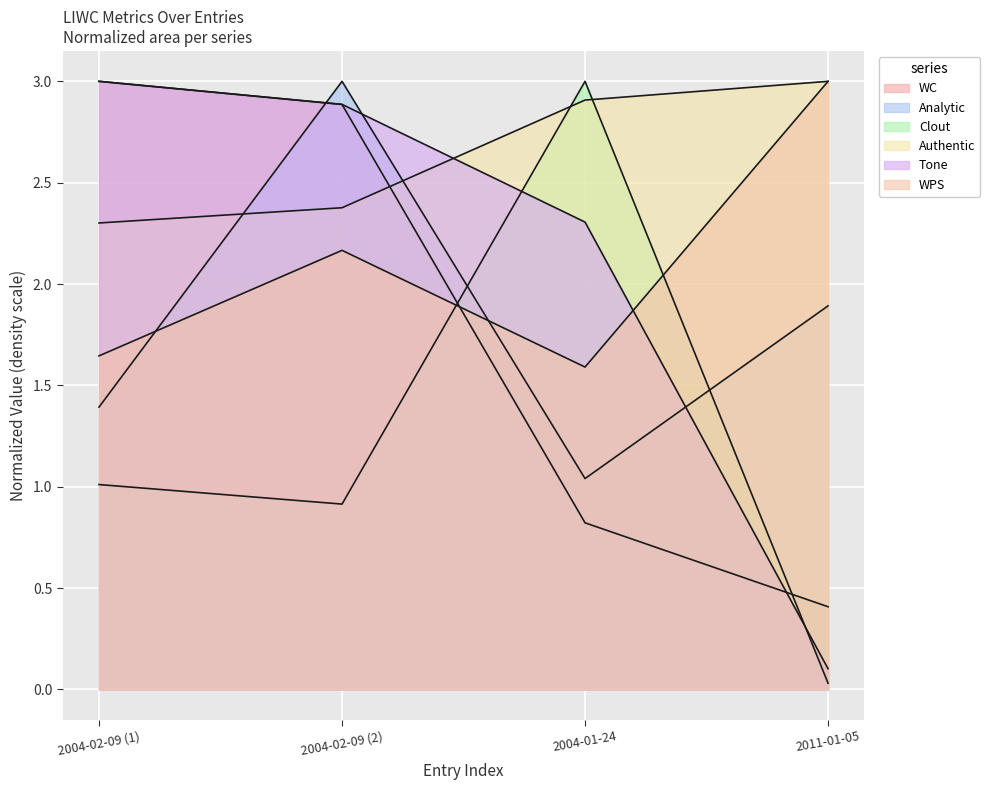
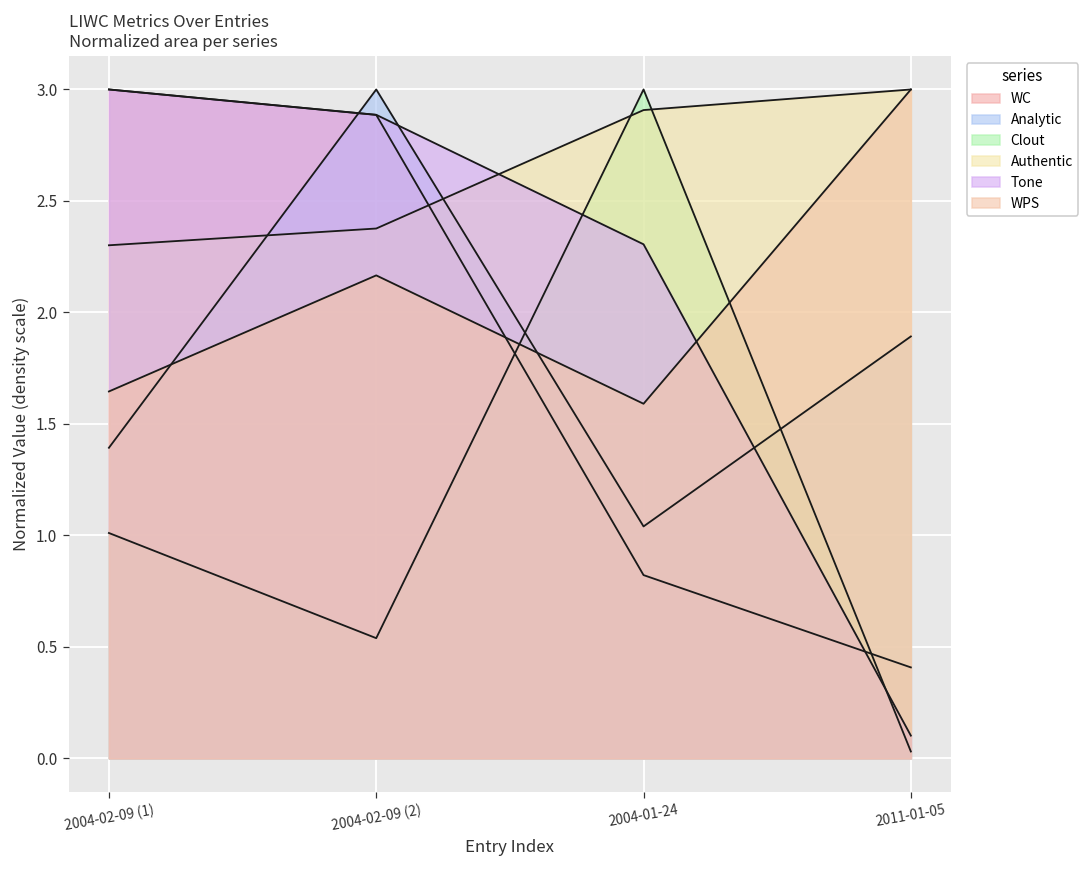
  {
    "Clout": {
      "2004-02-09 (1)": 1.01,
-     "2004-02-09 (2)": 0.91,
+     "2004-02-09 (2)": 0.54,
      "2004-01-24": 3.00,
      "2011-01-05": 0.03
    }
  }
